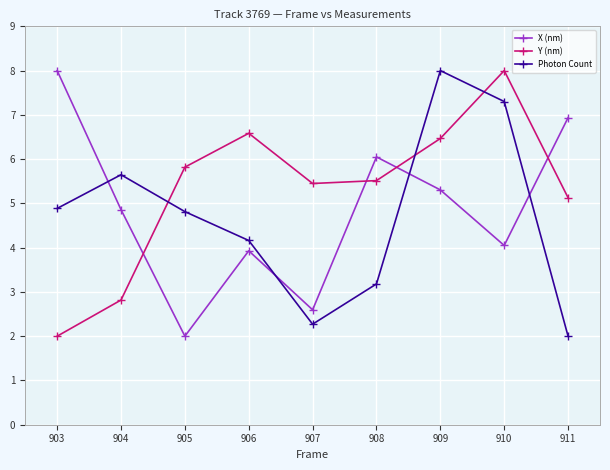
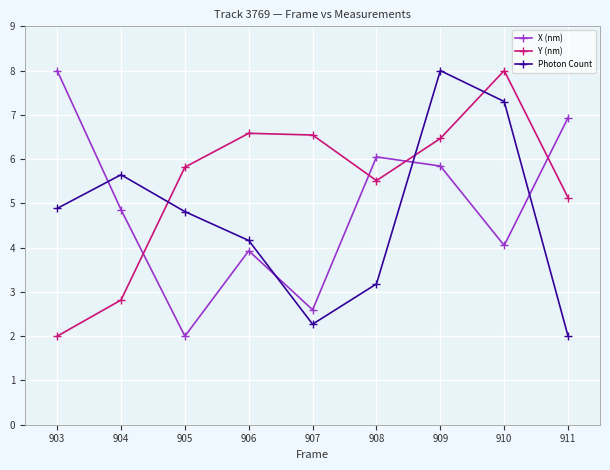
  {
    "X (nm)": {
      "903": 8.0,
      "904": 4.9,
      "905": 2.0,
      "906": 3.9,
      "907": 2.6,
      "908": 6.0,
-     "909": 5.3,
+     "909": 5.8,
      "910": 4.0,
      "911": 6.9
    },
    "Y (nm)": {
      "903": 2.0,
      "904": 2.8,
      "905": 5.8,
      "906": 6.6,
-     "907": 5.4,
+     "907": 6.5,
      "908": 5.5,
      "909": 6.5,
      "910": 8.0,
      "911": 5.1
    },
    "Photon Count": {
      "903": 4.9,
      "904": 5.6,
      "905": 4.8,
      "906": 4.2,
      "907": 2.3,
      "908": 3.2,
      "909": 8.0,
      "910": 7.3,
      "911": 2.0
    }
  }
